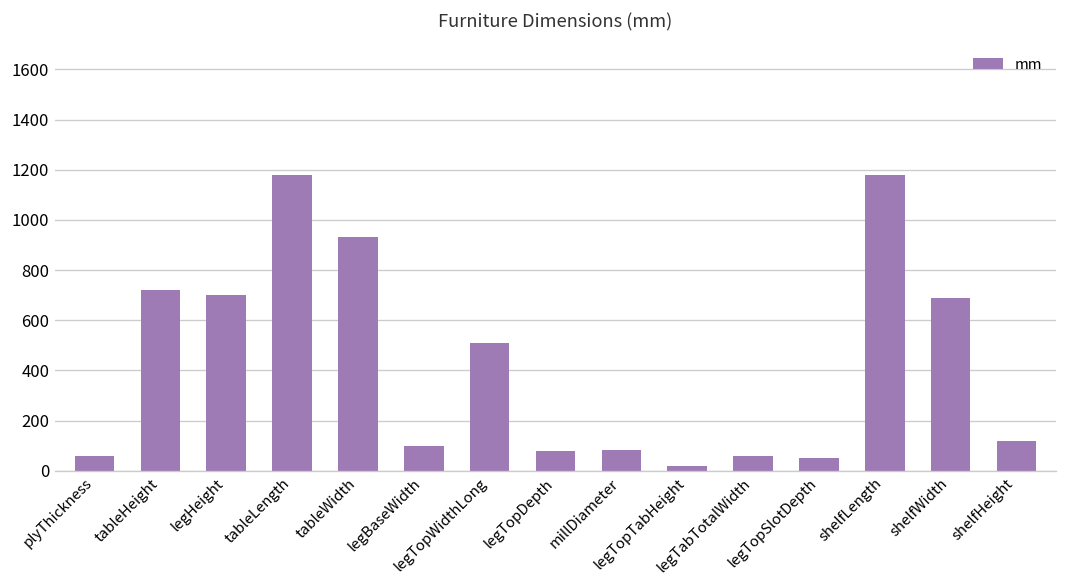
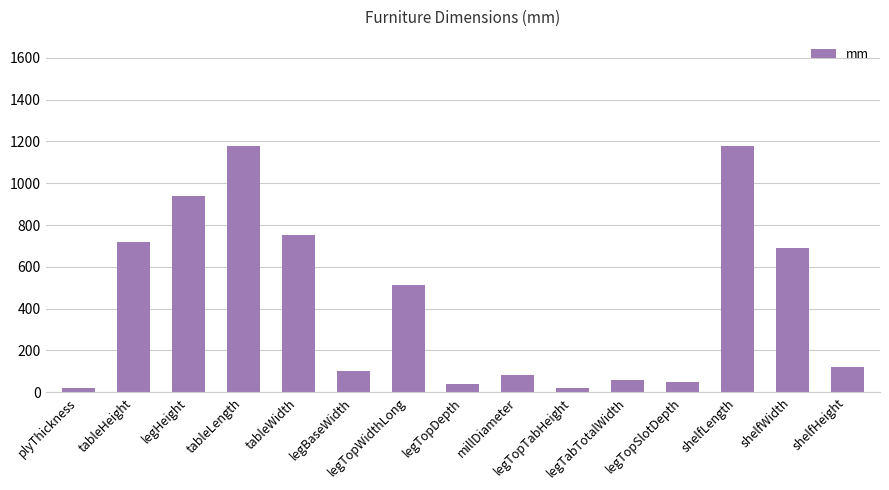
  {
-   "plyThickness": 60,
+   "plyThickness": 20,
    "tableHeight": 720,
-   "legHeight": 700,
+   "legHeight": 940,
    "tableLength": 1180,
-   "tableWidth": 930,
+   "tableWidth": 750,
    "legBaseWidth": 100,
    "legTopWidthLong": 510,
-   "legTopDepth": 80,
+   "legTopDepth": 40,
    "millDiameter": 80,
    "legTopTabHeight": 20,
    "legTabTotalWidth": 60,
    "legTopSlotDepth": 50,
    "shelfLength": 1180,
    "shelfWidth": 690,
    "shelfHeight": 120
  }
